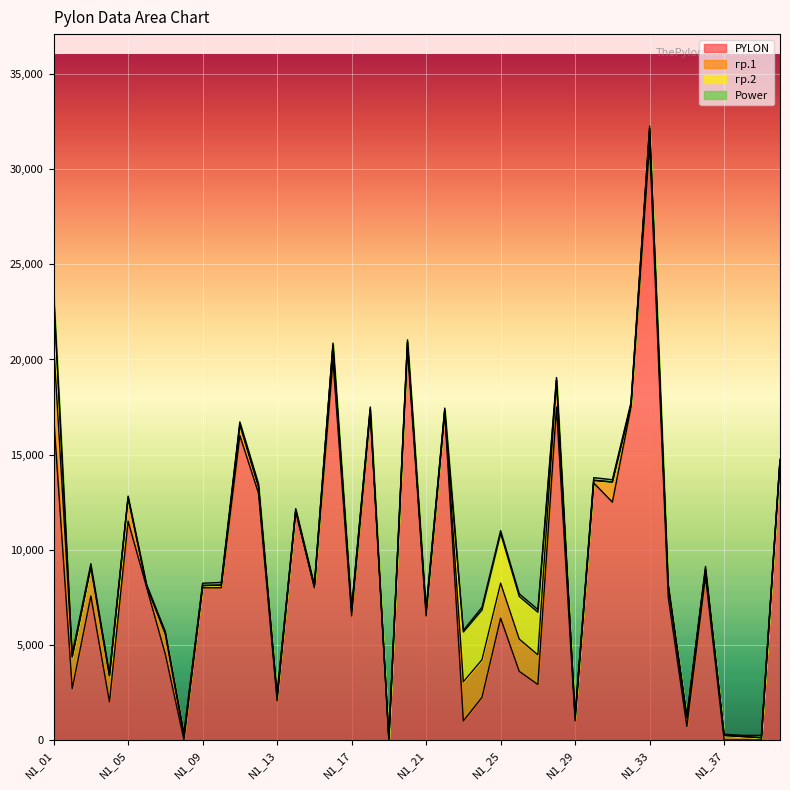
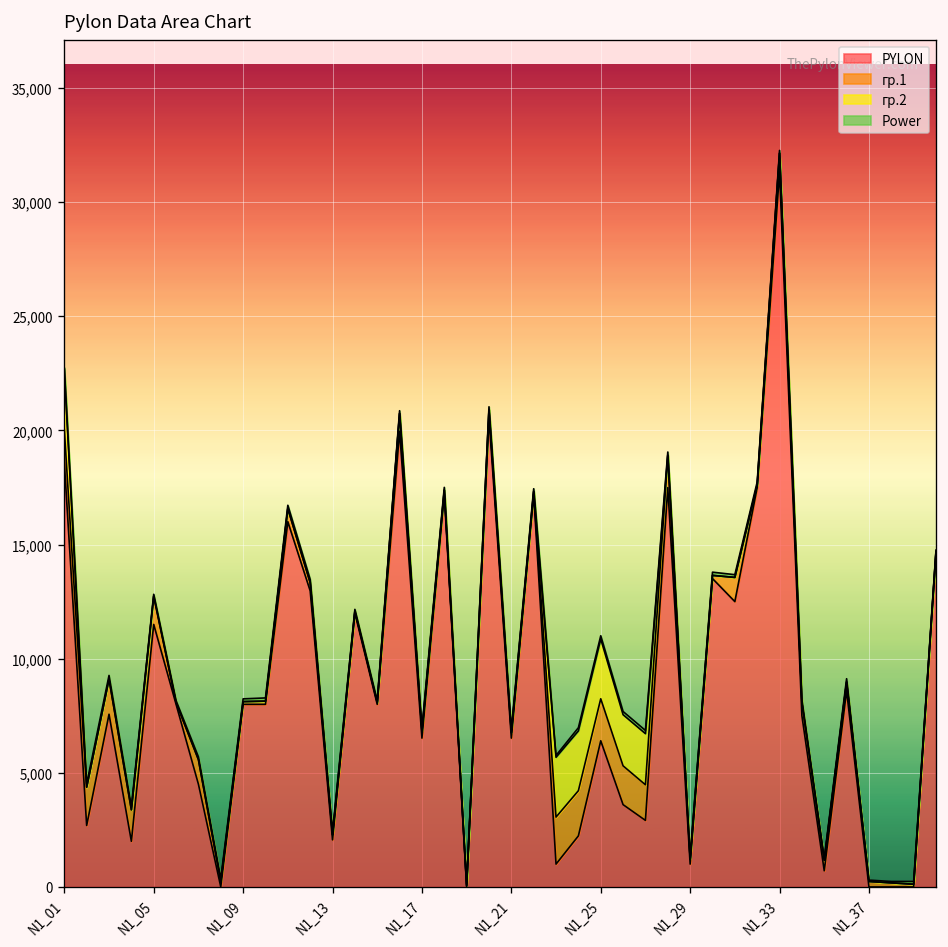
  {
    "PYLON": {
-     "N1_01": "17,000",
+     "N1_01": "18,600",
      "N1_05": "11,500",
      "N1_13": "2,100",
      "N1_17": "6,500",
      "N1_21": "6,500",
      "N1_25": "6,400",
      "N1_29": "1,000",
      "N1_33": "31,300",
      "N1_37": "0"
    },
    "гр.1": {
-     "N1_01": "3,800",
+     "N1_01": "1,400",
      "N1_25": "1,800"
    },
    "гр.2": {
      "N1_25": "2,600"
    },
    "Power": {
      "N1_13": "100",
      "N1_25": "100"
    }
  }
